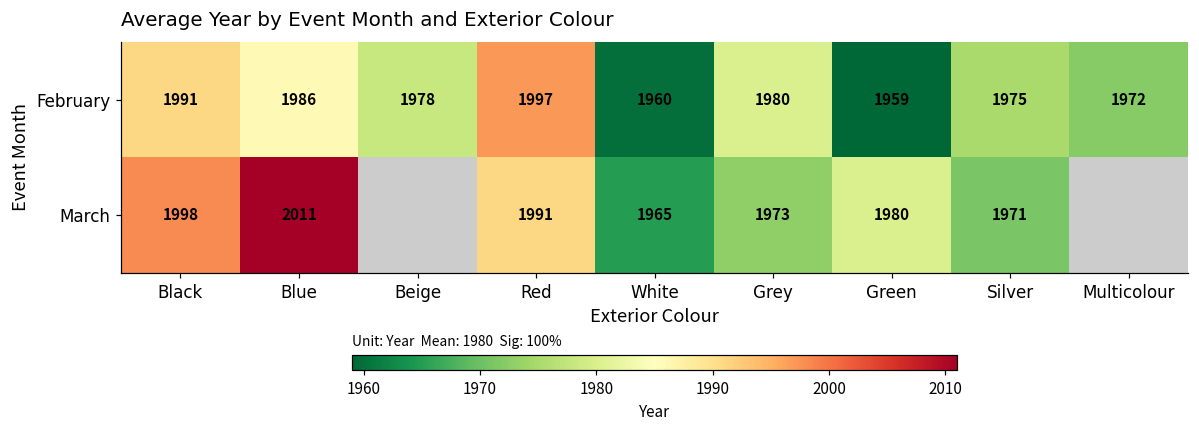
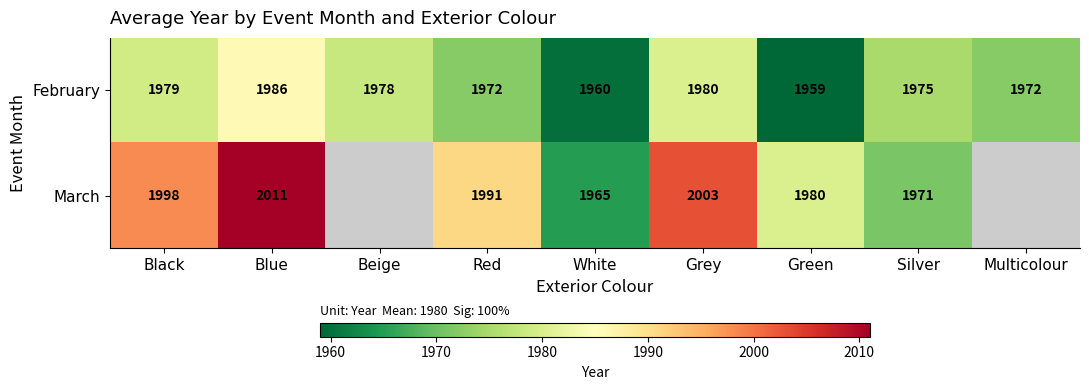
  {
    "February": {
-     "Black": 1991,
+     "Black": 1979,
      "Blue": 1986,
      "Beige": 1978,
-     "Red": 1997,
+     "Red": 1972,
      "White": 1960,
      "Grey": 1980,
      "Green": 1959,
      "Silver": 1975,
      "Multicolour": 1972
    },
    "March": {
      "Black": 1998,
      "Blue": 2011,
      "Red": 1991,
      "White": 1965,
-     "Grey": 1973,
+     "Grey": 2003,
      "Green": 1980,
      "Silver": 1971
    }
  }
